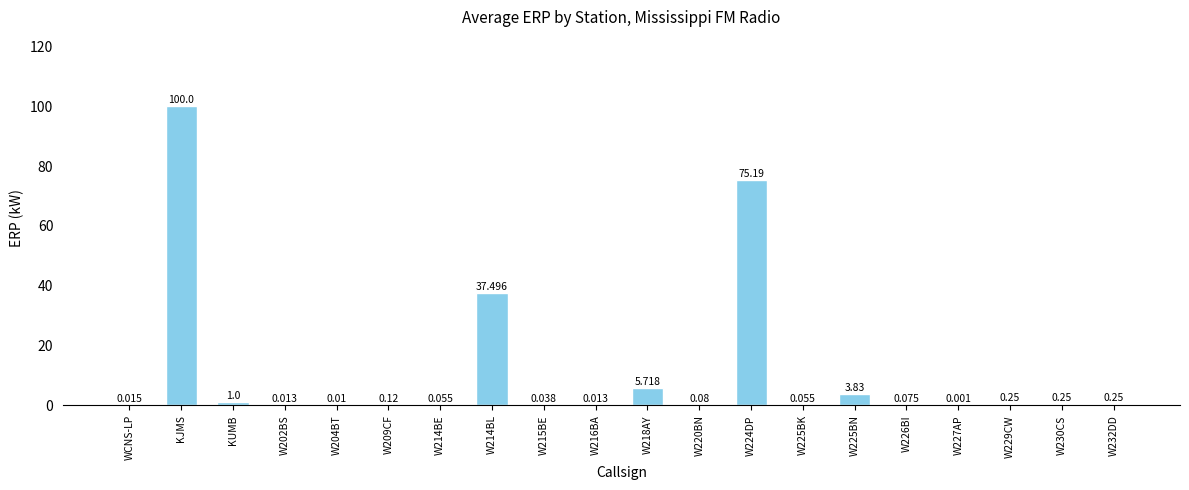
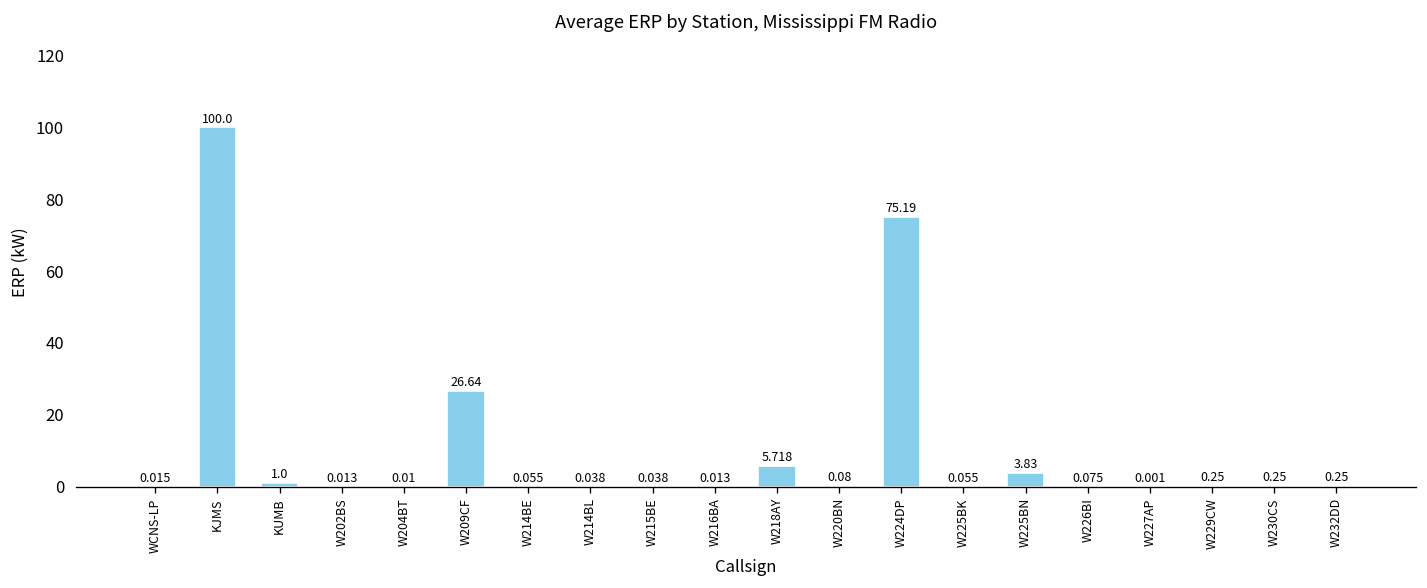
  {
    "WCNS-LP": 0.015,
    "KJMS": 100.0,
    "KUMB": 1.0,
    "W202BS": 0.013,
    "W204BT": 0.01,
-   "W209CF": 0.12,
+   "W209CF": 26.64,
    "W214BE": 0.055,
-   "W214BL": 37.496,
+   "W214BL": 0.038,
    "W215BE": 0.038,
    "W216BA": 0.013,
    "W218AY": 5.718,
    "W220BN": 0.08,
    "W224DP": 75.19,
    "W225BK": 0.055,
    "W225BN": 3.83,
    "W226BI": 0.075,
    "W227AP": 0.001,
    "W229CW": 0.25,
    "W230CS": 0.25,
    "W232DD": 0.25
  }
